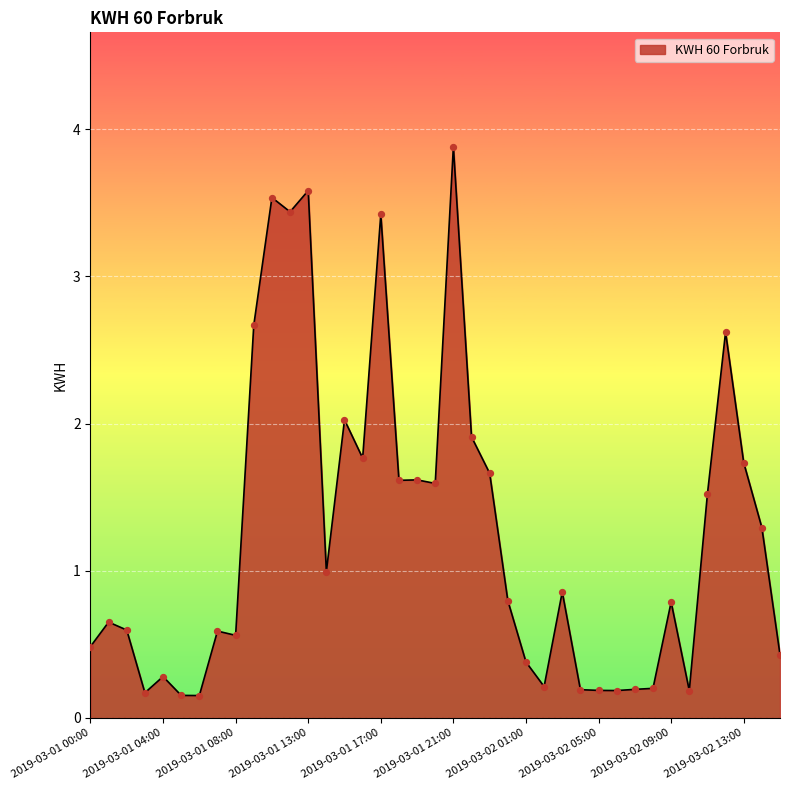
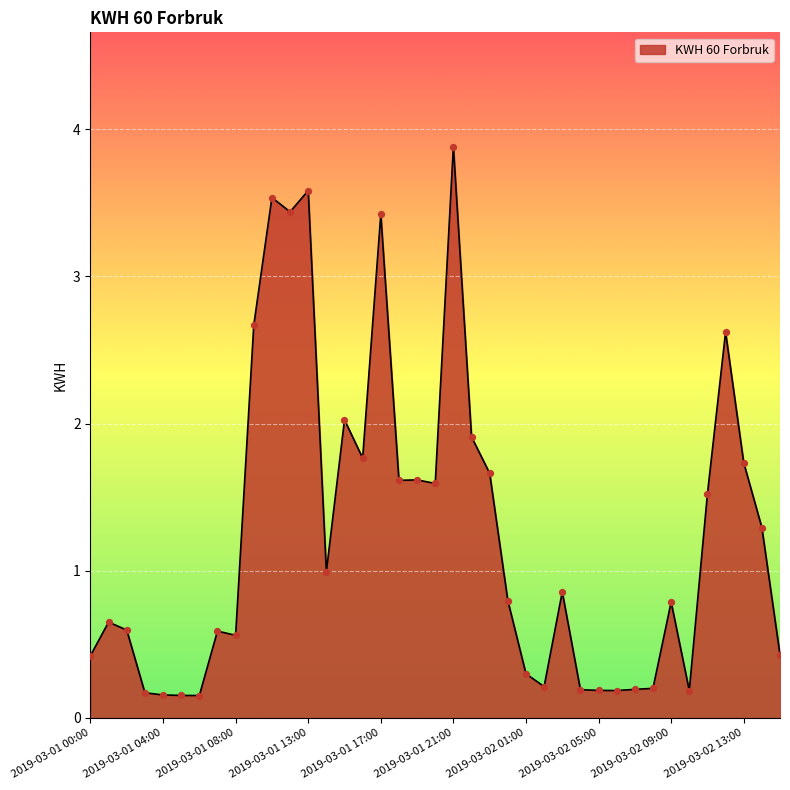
  {
-   "2019-03-01 00:00": 0.49,
-   "2019-03-01 04:00": 0.28,
+   "2019-03-01 00:00": 0.42,
+   "2019-03-01 04:00": 0.16,
    "2019-03-01 08:00": 0.56,
    "2019-03-01 13:00": 3.58,
    "2019-03-01 17:00": 3.42,
    "2019-03-01 21:00": 3.88,
-   "2019-03-02 01:00": 0.38,
+   "2019-03-02 01:00": 0.30,
    "2019-03-02 05:00": 0.19,
    "2019-03-02 09:00": 0.79,
    "2019-03-02 13:00": 1.73
  }
